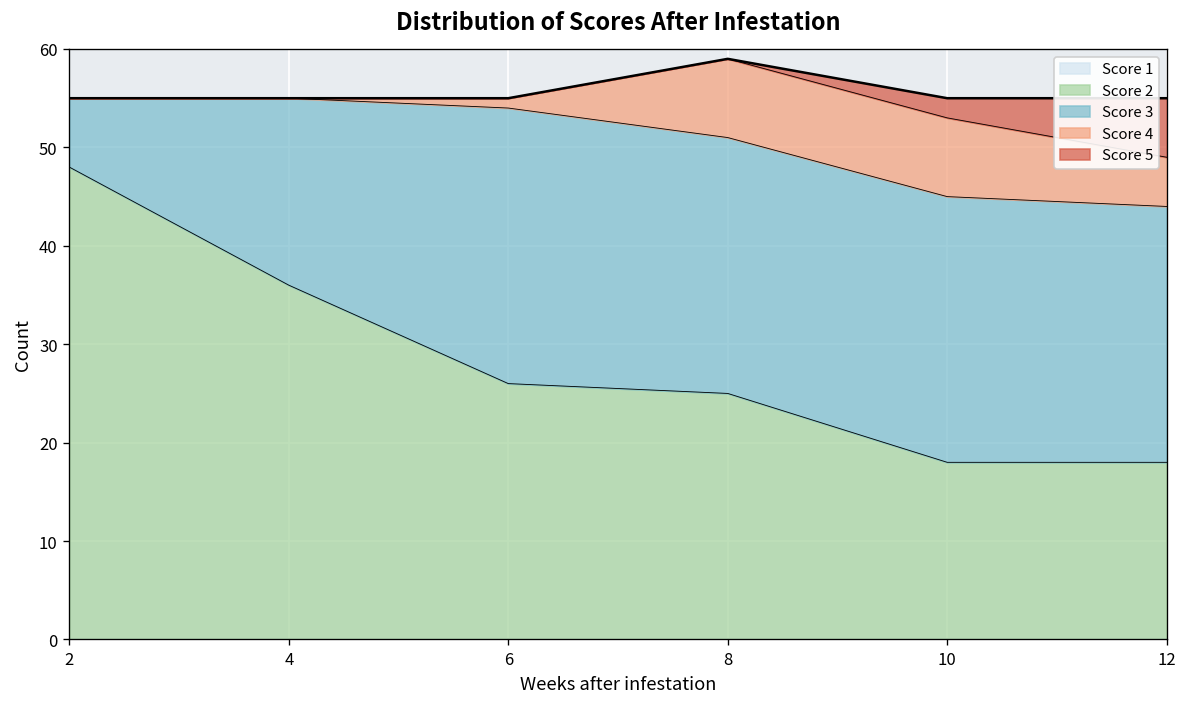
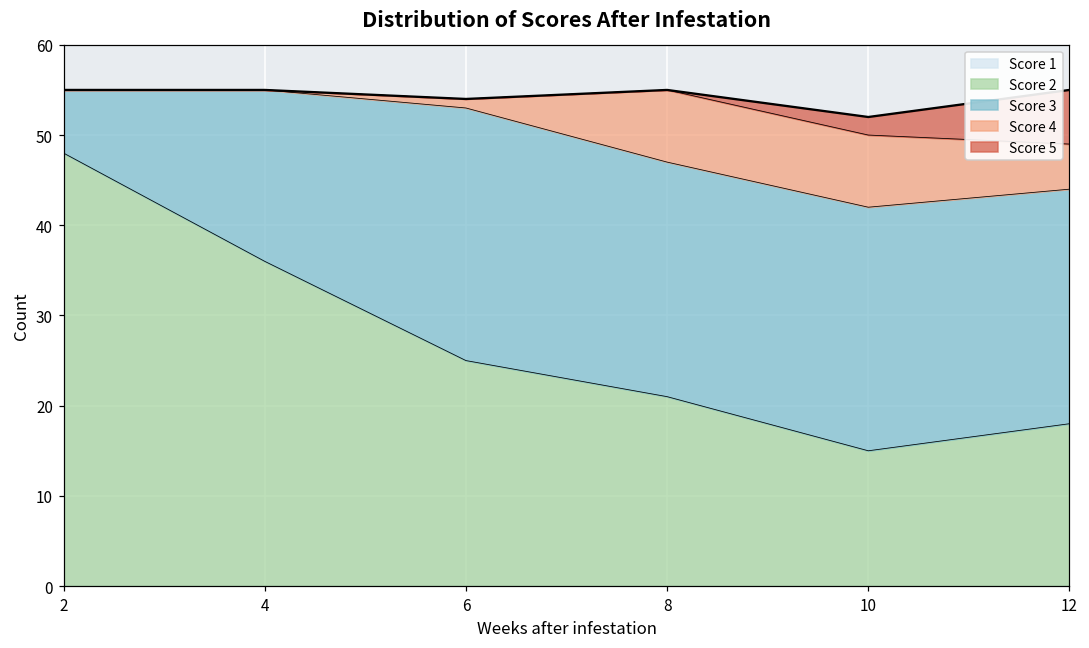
  {
    "Score 1": {
      "2": 0,
      "4": 0,
      "6": 0,
      "8": 0,
      "10": 0,
      "12": 0
    },
    "Score 2": {
      "2": 48,
      "4": 36,
-     "6": 26,
-     "8": 25,
-     "10": 18,
+     "6": 25,
+     "8": 21,
+     "10": 15,
      "12": 18
    },
    "Score 3": {
      "6": 28,
      "8": 26,
      "10": 27,
      "12": 26
    },
    "Score 4": {
      "10": 8,
      "12": 5
    },
    "Score 5": {
      "10": 2,
      "12": 6
    }
  }
